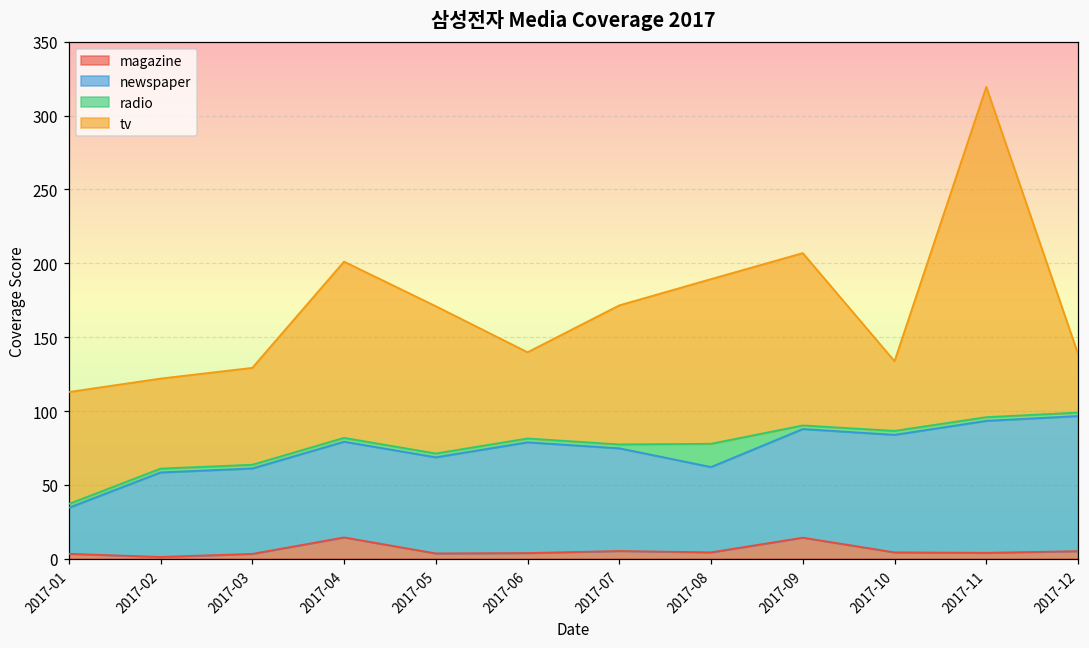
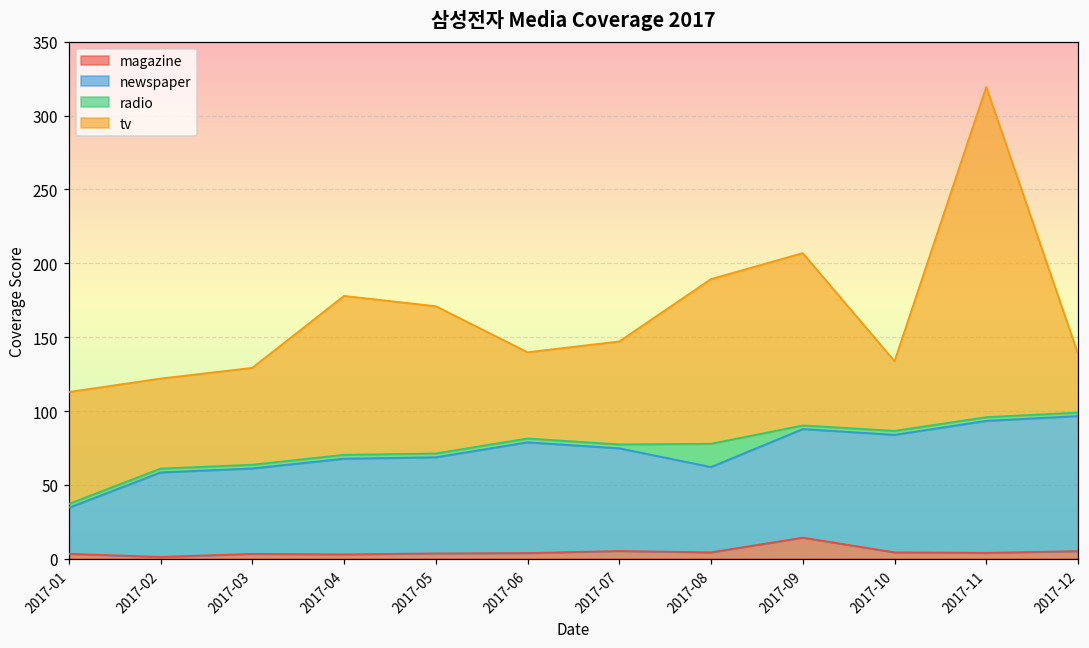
  {
    "magazine": {
      "2017-01": 3,
      "2017-02": 1,
      "2017-03": 3,
-     "2017-04": 14,
+     "2017-04": 3,
      "2017-05": 4,
      "2017-06": 4,
      "2017-07": 5,
      "2017-08": 4,
      "2017-09": 14,
      "2017-10": 4,
      "2017-11": 4,
      "2017-12": 5
    },
    "newspaper": {
      "2017-01": 31,
      "2017-02": 57,
      "2017-03": 58,
      "2017-04": 65,
      "2017-05": 65,
      "2017-06": 75,
      "2017-07": 70,
      "2017-08": 58,
      "2017-09": 74,
      "2017-10": 80,
      "2017-11": 89,
      "2017-12": 91
    },
    "radio": {
      "2017-01": 3,
      "2017-02": 3,
      "2017-03": 3,
      "2017-04": 3,
      "2017-05": 3,
      "2017-06": 3,
      "2017-07": 3,
      "2017-08": 16,
      "2017-09": 2,
      "2017-10": 3,
      "2017-11": 2,
      "2017-12": 2
    },
    "tv": {
      "2017-01": 76,
      "2017-02": 61,
      "2017-03": 66,
-     "2017-04": 119,
+     "2017-04": 108,
      "2017-05": 100,
      "2017-06": 58,
-     "2017-07": 94,
+     "2017-07": 70,
      "2017-08": 112,
      "2017-09": 117,
      "2017-10": 47,
      "2017-11": 224,
      "2017-12": 40
    }
  }
